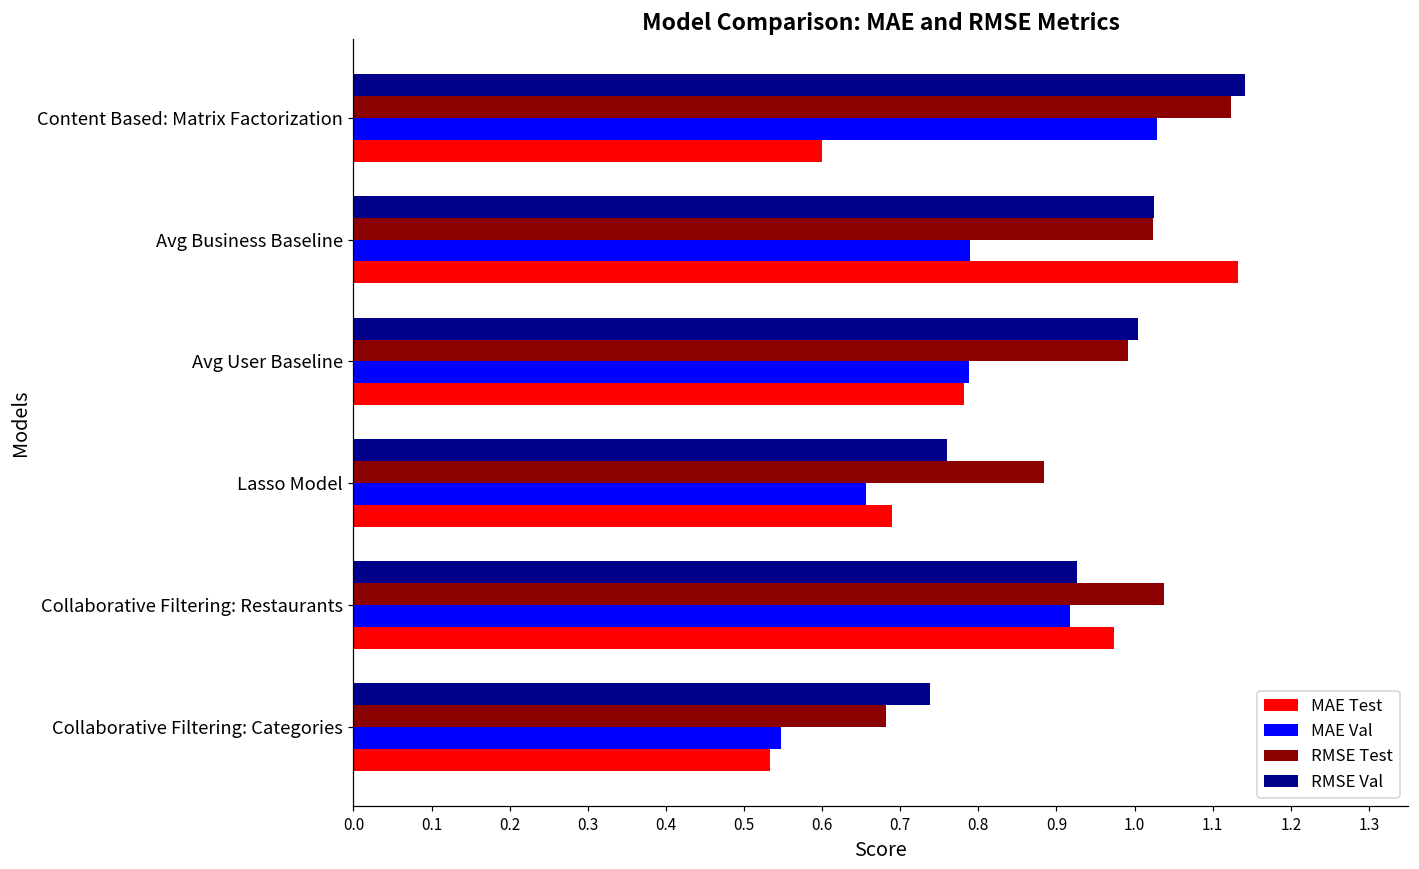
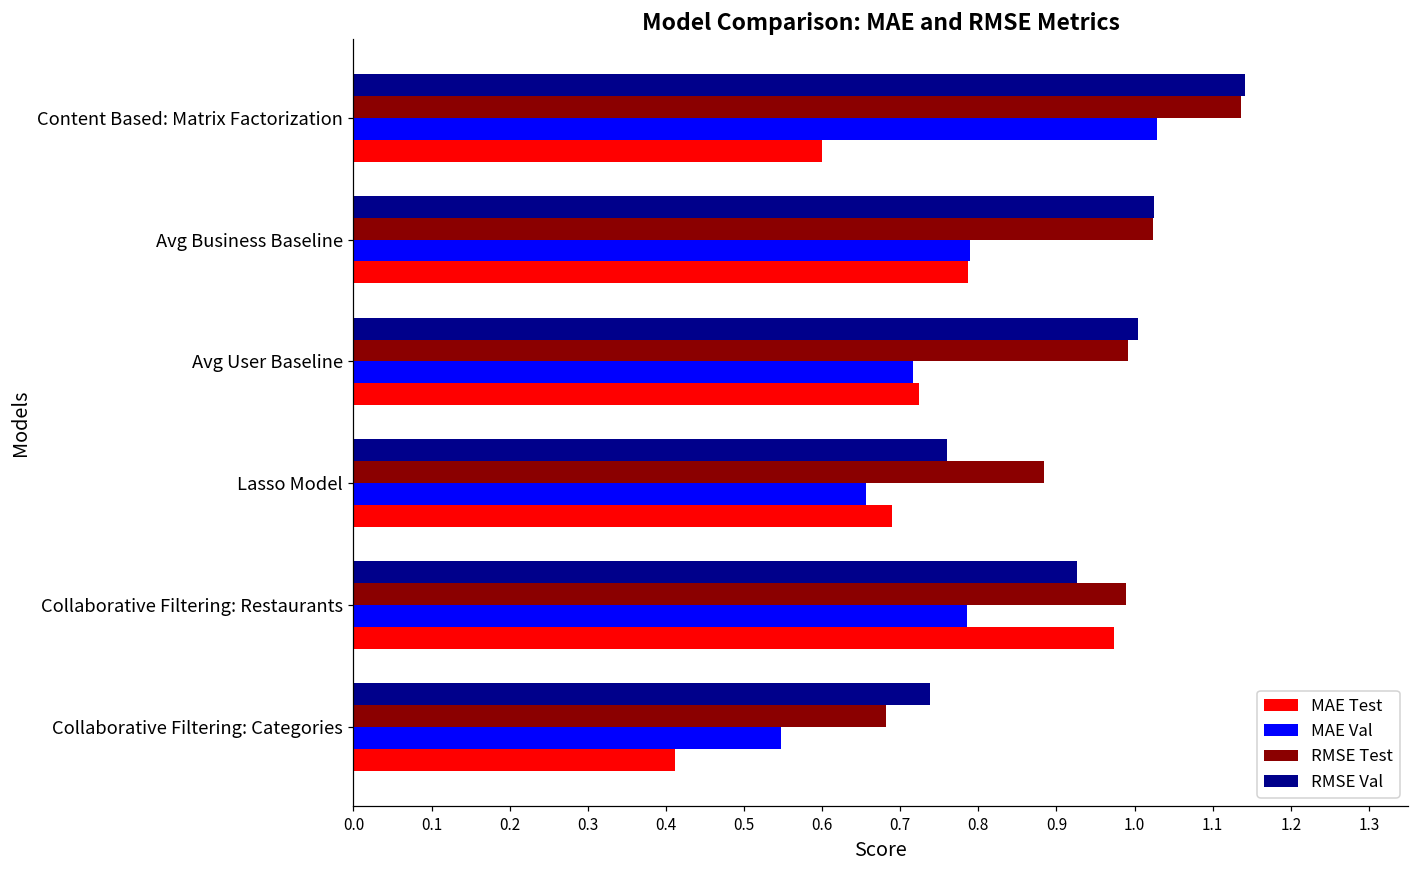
  {
    "MAE Test": {
      "Content Based: Matrix Factorization": 0.60,
-     "Avg Business Baseline": 1.13,
-     "Avg User Baseline": 0.78,
+     "Avg Business Baseline": 0.79,
+     "Avg User Baseline": 0.72,
      "Lasso Model": 0.69,
      "Collaborative Filtering: Restaurants": 0.97,
-     "Collaborative Filtering: Categories": 0.53
+     "Collaborative Filtering: Categories": 0.41
    },
    "MAE Val": {
      "Content Based: Matrix Factorization": 1.03,
      "Avg Business Baseline": 0.79,
-     "Avg User Baseline": 0.79,
+     "Avg User Baseline": 0.72,
      "Lasso Model": 0.66,
-     "Collaborative Filtering: Restaurants": 0.92,
+     "Collaborative Filtering: Restaurants": 0.79,
      "Collaborative Filtering: Categories": 0.55
    },
    "RMSE Test": {
-     "Content Based: Matrix Factorization": 1.12,
+     "Content Based: Matrix Factorization": 1.14,
      "Avg Business Baseline": 1.02,
      "Avg User Baseline": 0.99,
      "Lasso Model": 0.88,
-     "Collaborative Filtering: Restaurants": 1.04,
+     "Collaborative Filtering: Restaurants": 0.99,
      "Collaborative Filtering: Categories": 0.68
    },
    "RMSE Val": {
      "Content Based: Matrix Factorization": 1.14,
      "Avg Business Baseline": 1.03,
      "Avg User Baseline": 1.00,
      "Lasso Model": 0.76,
      "Collaborative Filtering: Restaurants": 0.93,
      "Collaborative Filtering: Categories": 0.74
    }
  }
